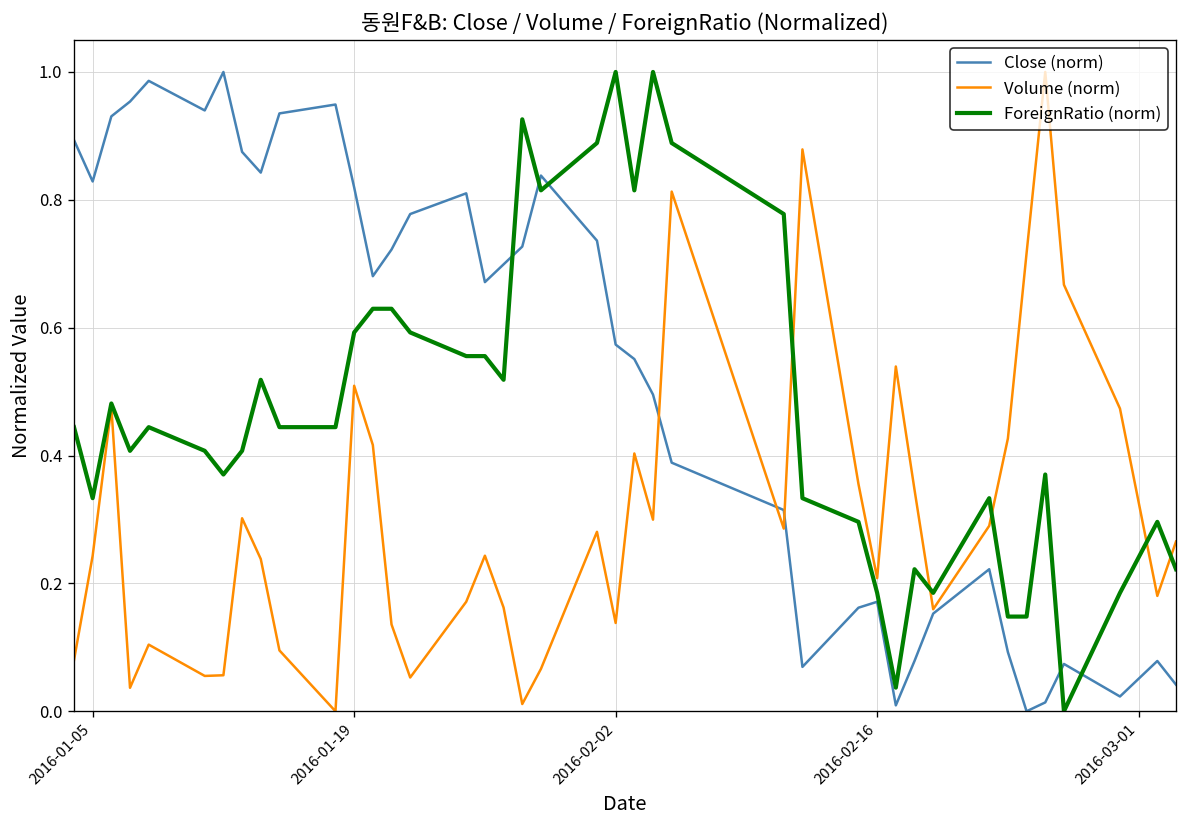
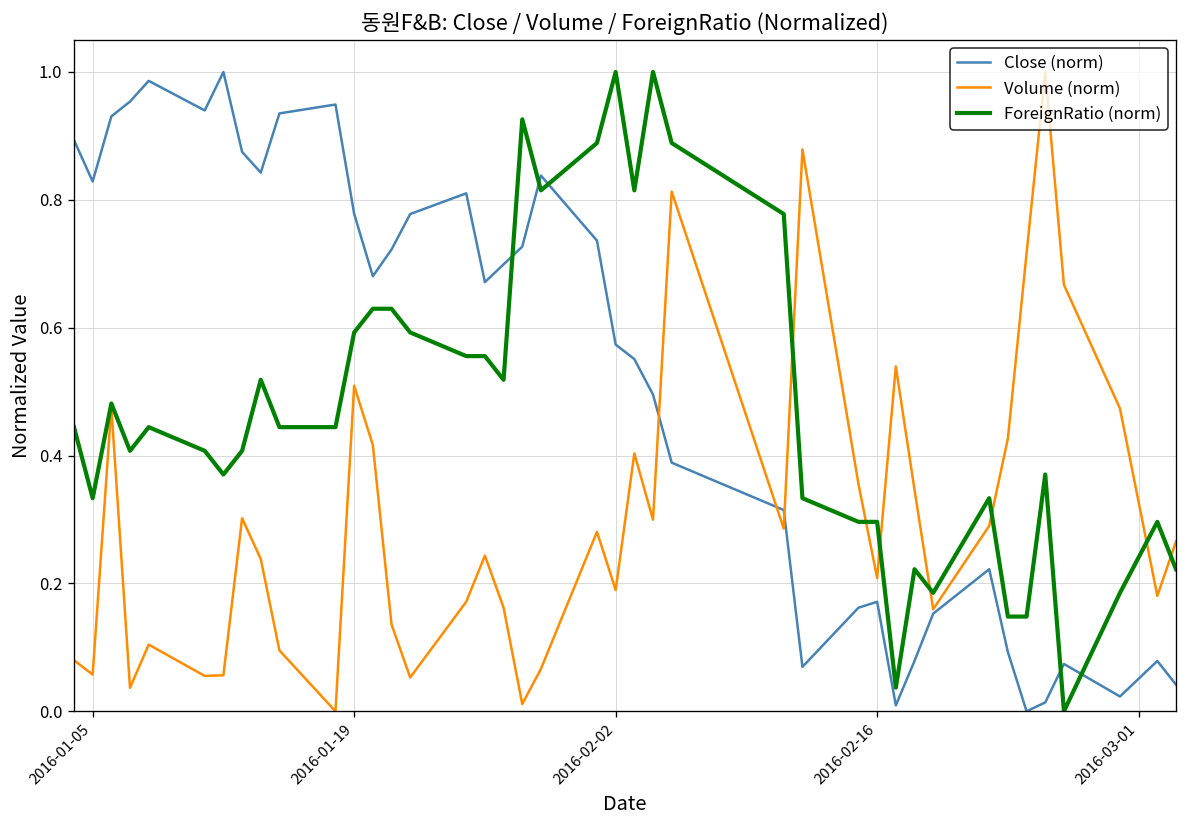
  {
    "Close (norm)": {
      "2016-01-05": 0.83,
-     "2016-01-19": 0.82,
+     "2016-01-19": 0.78,
      "2016-02-02": 0.57,
      "2016-02-16": 0.17
    },
    "Volume (norm)": {
-     "2016-01-05": 0.24,
+     "2016-01-05": 0.06,
      "2016-01-19": 0.51,
-     "2016-02-02": 0.14,
+     "2016-02-02": 0.19,
      "2016-02-16": 0.21
    },
    "ForeignRatio (norm)": {
      "2016-01-05": 0.33,
      "2016-01-19": 0.59,
      "2016-02-02": 1.00,
-     "2016-02-16": 0.19
+     "2016-02-16": 0.30
    }
  }
